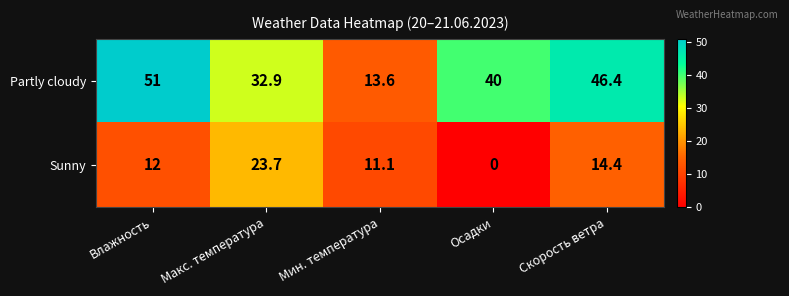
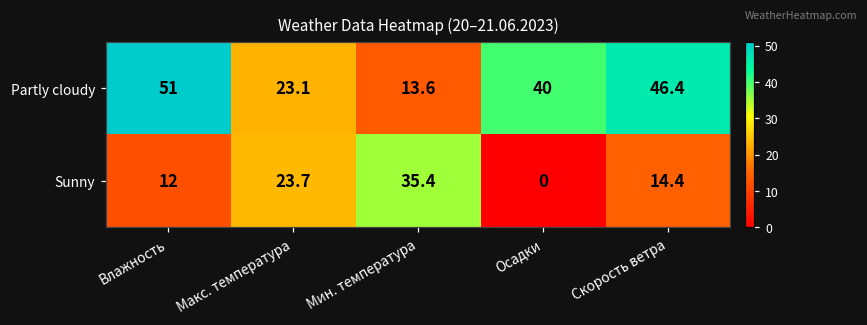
  {
    "Partly cloudy": {
      "Влажность": 51,
-     "Макс. температура": 32.9,
+     "Макс. температура": 23.1,
      "Мин. температура": 13.6,
      "Осадки": 40,
      "Скорость ветра": 46.4
    },
    "Sunny": {
      "Влажность": 12,
      "Макс. температура": 23.7,
-     "Мин. температура": 11.1,
+     "Мин. температура": 35.4,
      "Осадки": 0,
      "Скорость ветра": 14.4
    }
  }
